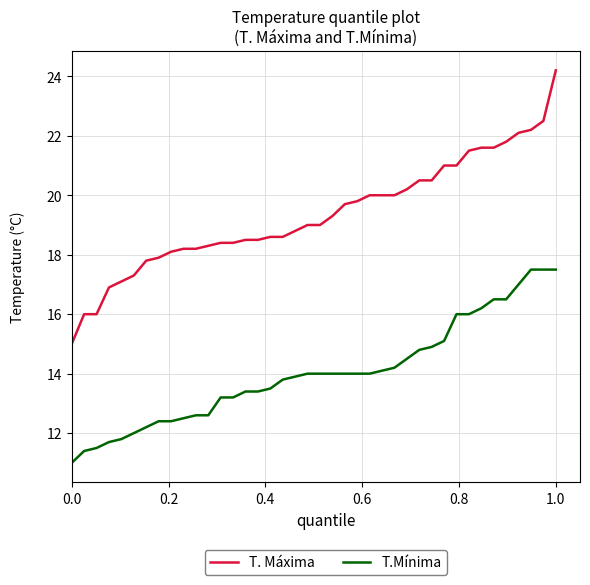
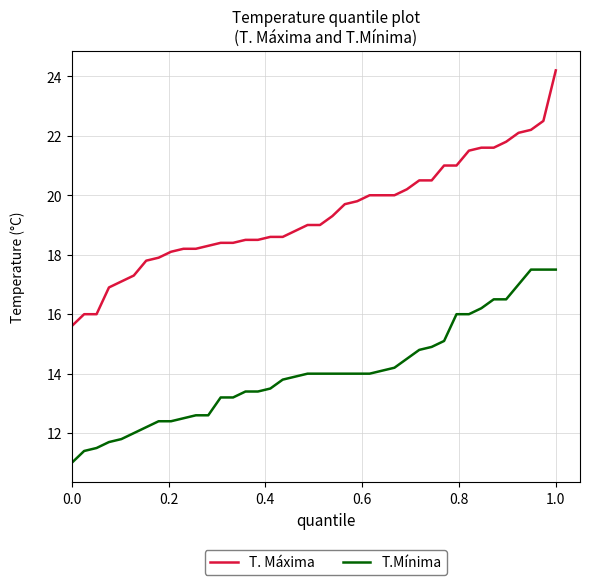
  {
    "T. Máxima": {
-     "0.0": 15.0,
+     "0.0": 15.6,
      "1.0": 24.2
    },
    "T.Mínima": {
      "0.0": 11.0,
      "1.0": 17.5
    }
  }
